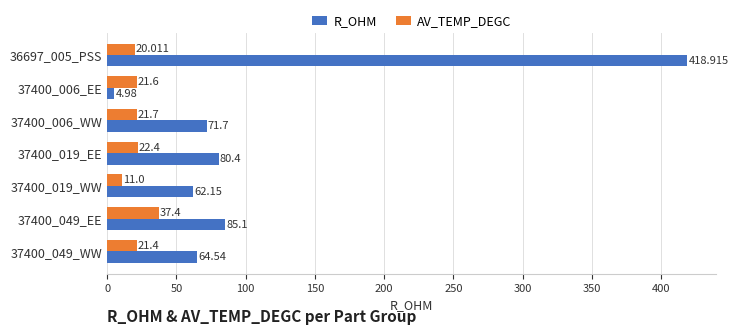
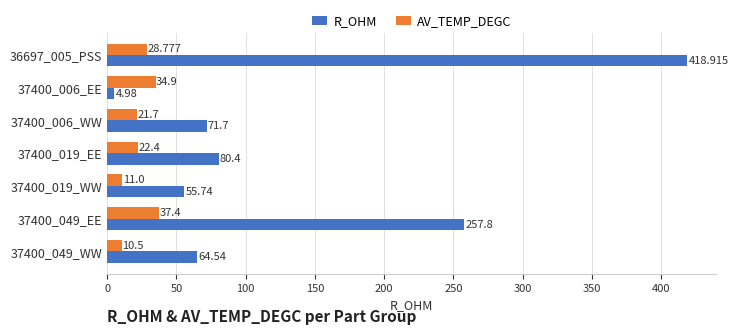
  {
    "R_OHM": {
      "36697_005_PSS": 418.915,
      "37400_006_EE": 4.98,
      "37400_006_WW": 71.7,
      "37400_019_EE": 80.4,
-     "37400_019_WW": 62.15,
-     "37400_049_EE": 85.1,
+     "37400_019_WW": 55.74,
+     "37400_049_EE": 257.8,
      "37400_049_WW": 64.54
    },
    "AV_TEMP_DEGC": {
-     "36697_005_PSS": 20.011,
-     "37400_006_EE": 21.6,
+     "36697_005_PSS": 28.777,
+     "37400_006_EE": 34.9,
      "37400_006_WW": 21.7,
      "37400_019_EE": 22.4,
      "37400_019_WW": 11.0,
      "37400_049_EE": 37.4,
-     "37400_049_WW": 21.4
+     "37400_049_WW": 10.5
    }
  }
